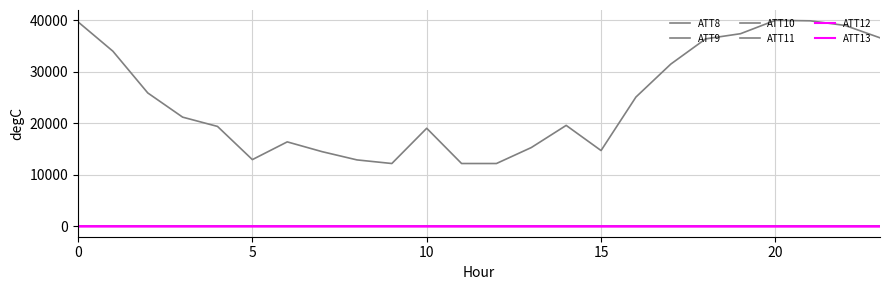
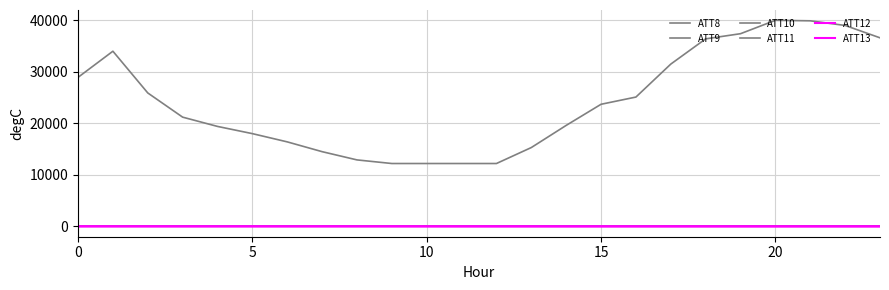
  {
    "ATT8": {
-     "0": 40000,
-     "5": 13000,
-     "10": 19000,
-     "15": 15000,
+     "0": 29000,
+     "5": 18000,
+     "10": 12000,
+     "15": 24000,
      "20": 40000
    },
    "ATT13": {
      "0": 0,
      "5": 0,
      "10": 0,
      "15": 0,
      "20": 0
    }
  }
